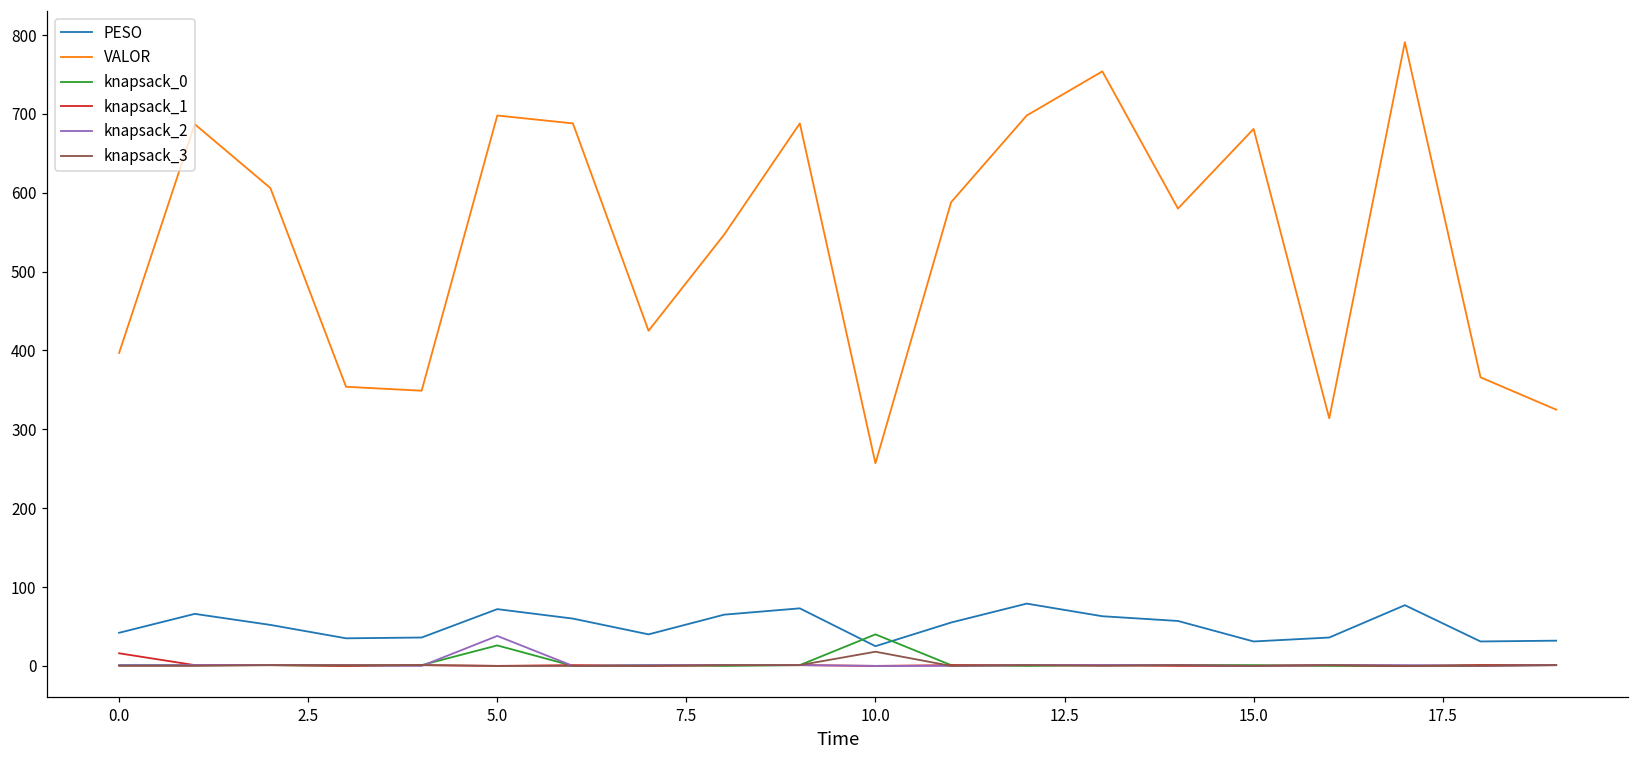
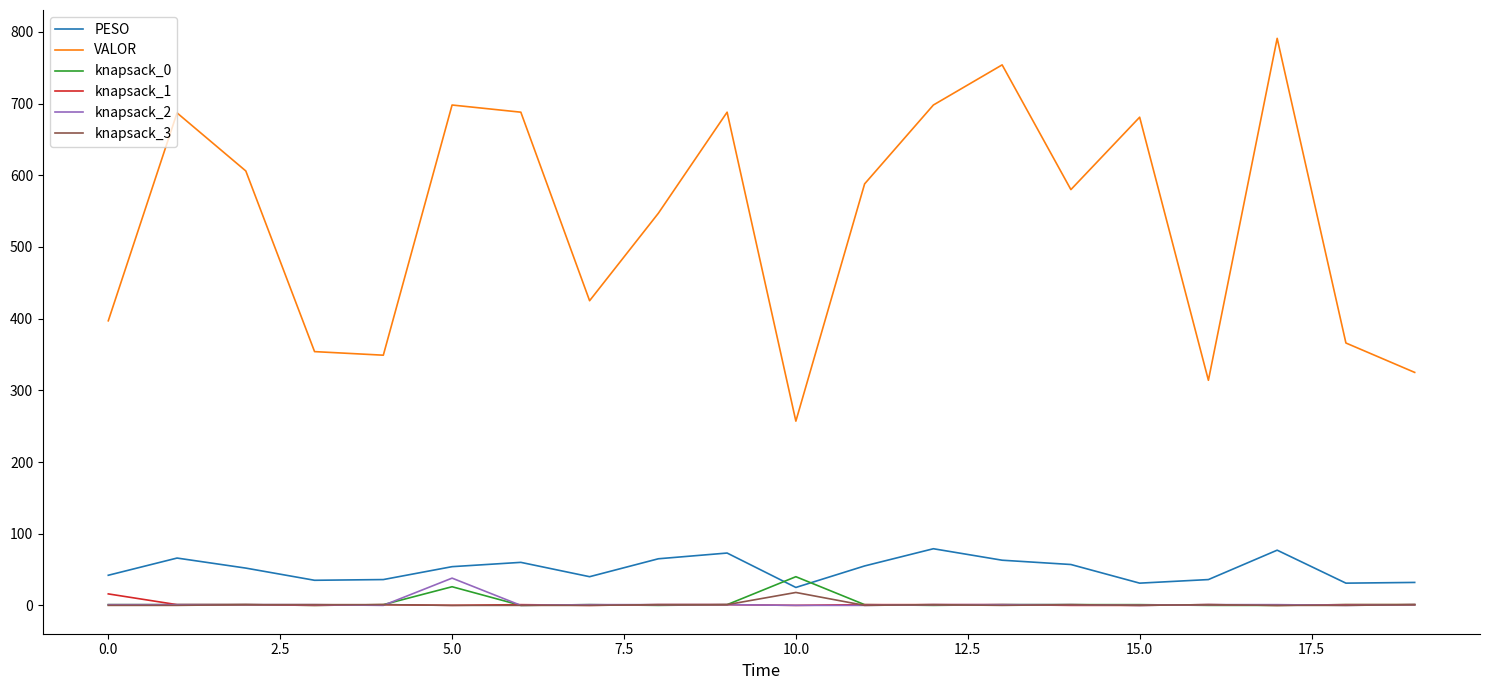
  {
    "PESO": {
      "0.0": 40,
-     "5.0": 70,
+     "5.0": 50,
      "10.0": 30,
      "15.0": 30
    },
    "VALOR": {
      "0.0": 400,
      "5.0": 700,
      "10.0": 260,
      "15.0": 680
    },
    "knapsack_0": {
      "5.0": 30,
      "10.0": 40
    },
    "knapsack_1": {
      "0.0": 20
    },
    "knapsack_2": {
      "5.0": 40
    },
    "knapsack_3": {
      "10.0": 20
    }
  }
